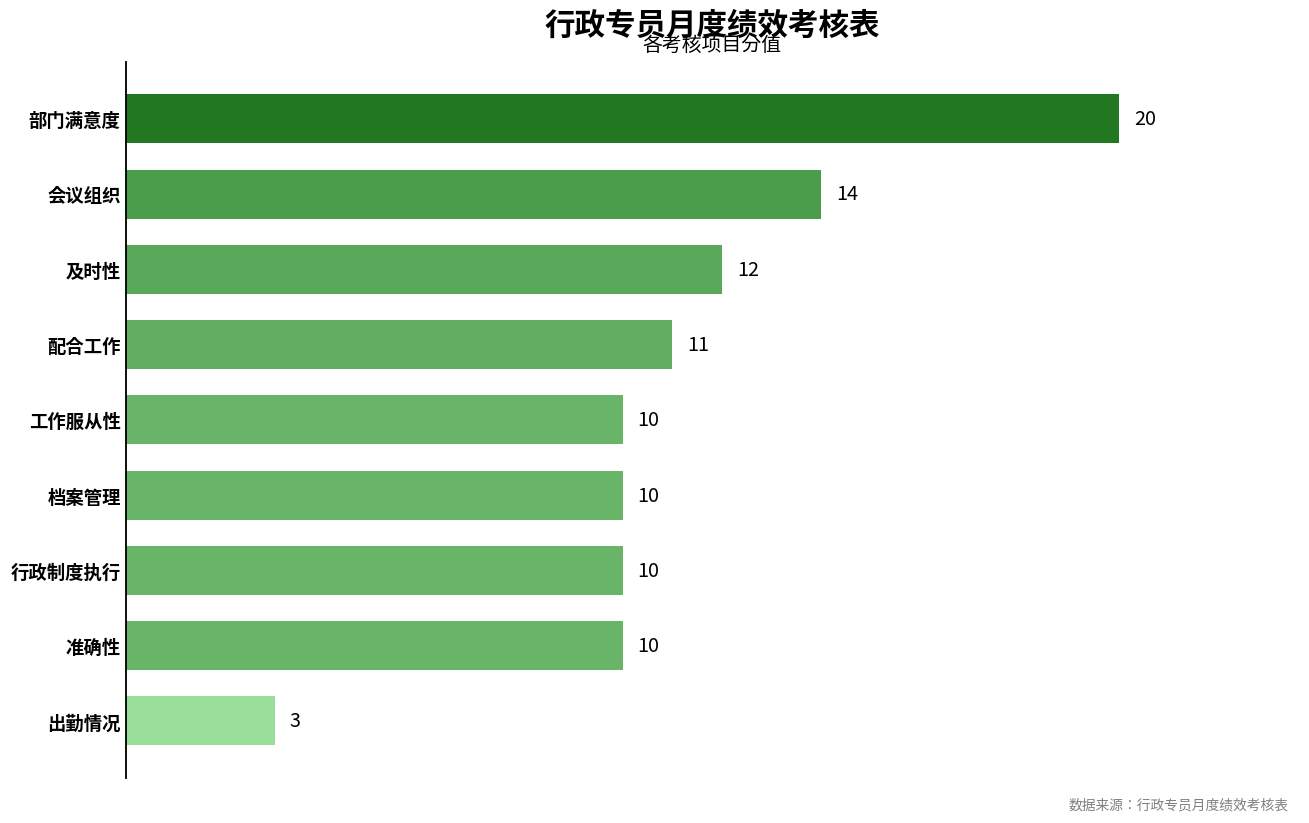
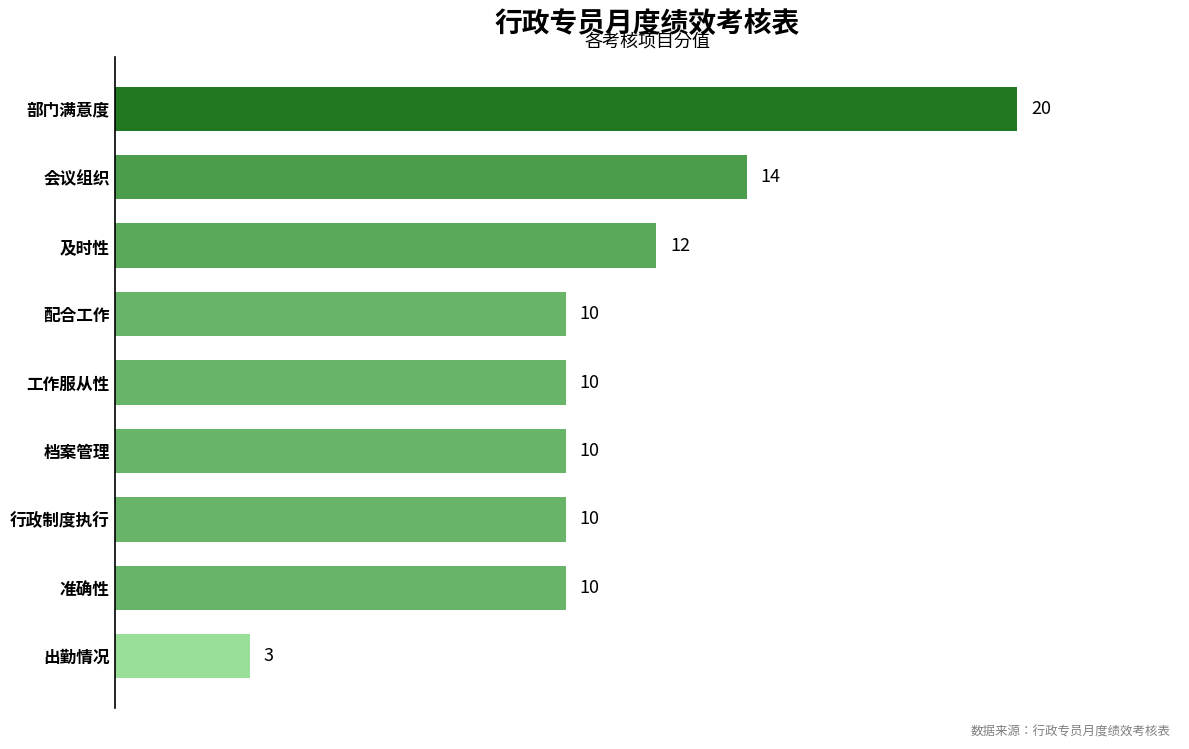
  {
    "部门满意度": 20,
    "会议组织": 14,
    "及时性": 12,
-   "配合工作": 11,
+   "配合工作": 10,
    "工作服从性": 10,
    "档案管理": 10,
    "行政制度执行": 10,
    "准确性": 10,
    "出勤情况": 3
  }
